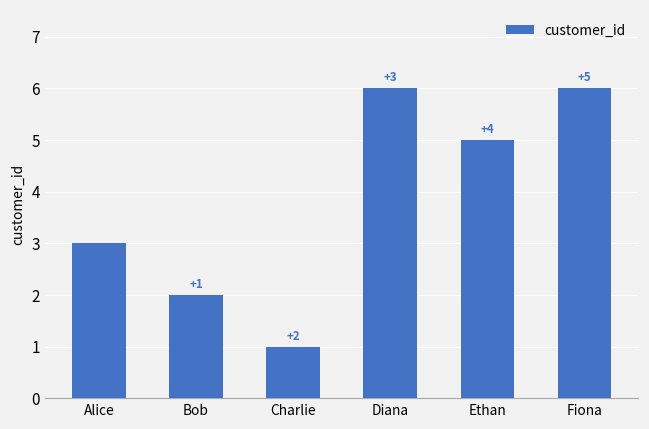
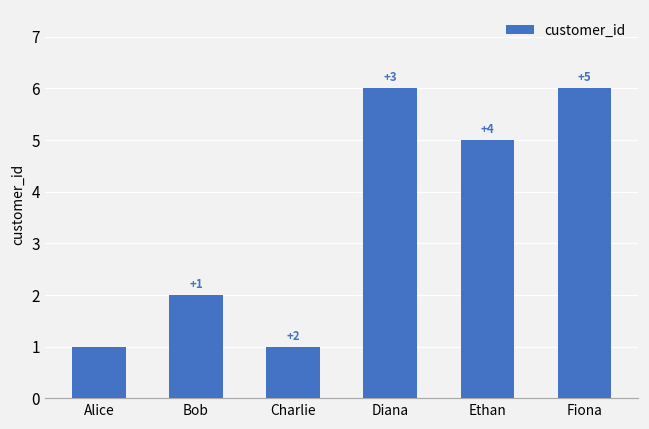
  {
-   "Alice": 3
+   "Alice": 1
  }
